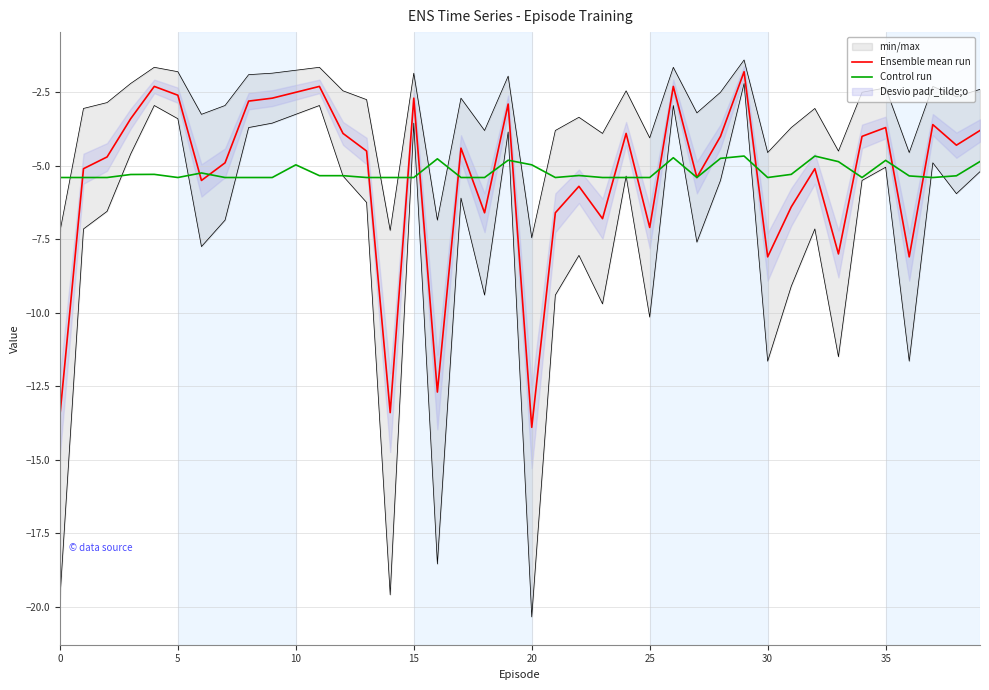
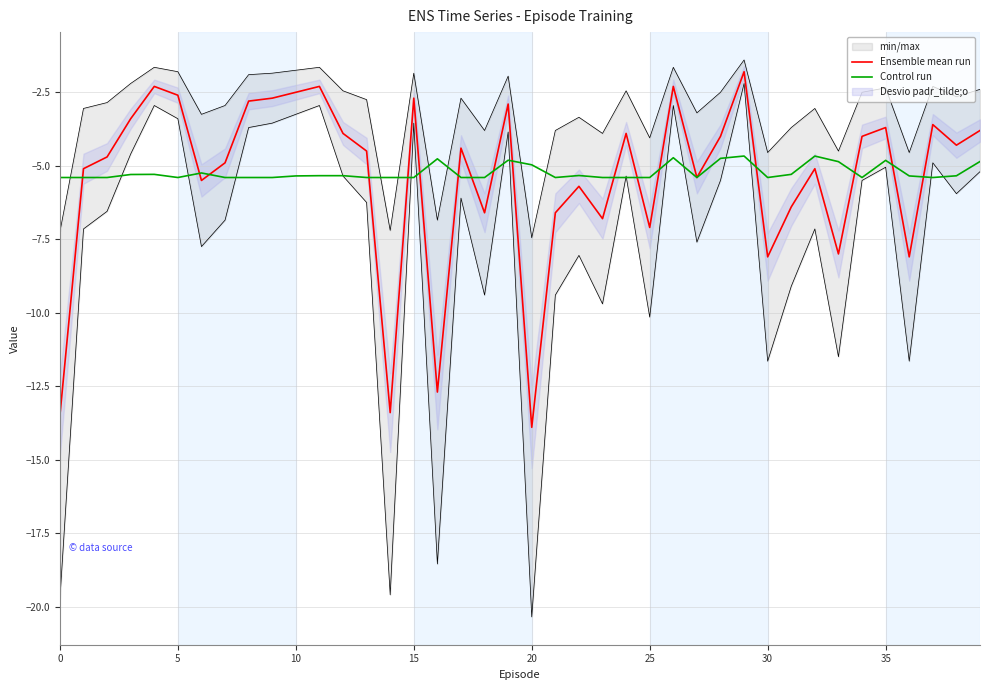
  {
    "Ensemble mean run": {
      "0": -13.5,
      "5": -2.6,
      "10": -2.5,
      "15": -2.7,
      "20": -13.9,
      "25": -7.1,
      "30": -8.1,
      "35": -3.7
    },
    "Control run": {
      "0": -5.4,
      "5": -5.4,
-     "10": -5.0,
+     "10": -5.3,
      "15": -5.4,
      "20": -5.0,
      "25": -5.4,
      "30": -5.4,
      "35": -4.8
    }
  }
